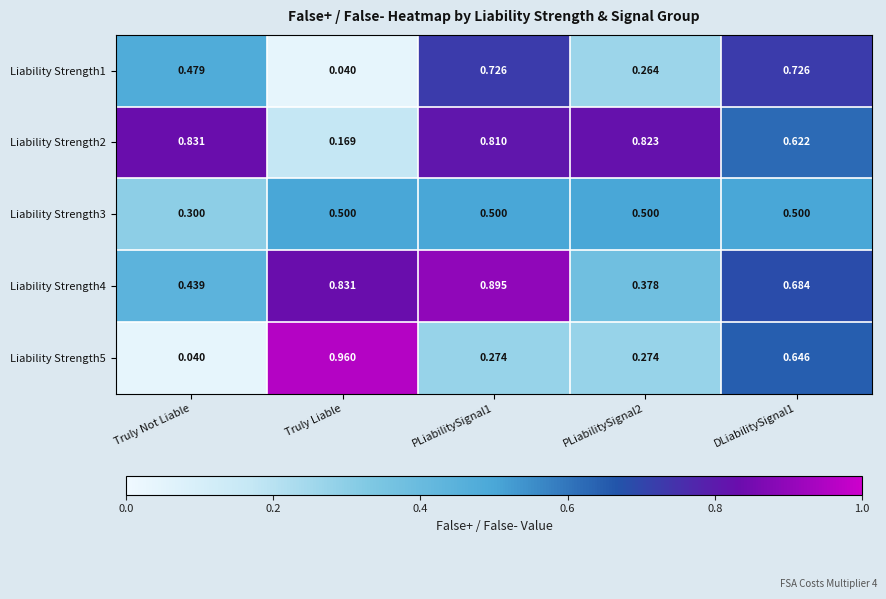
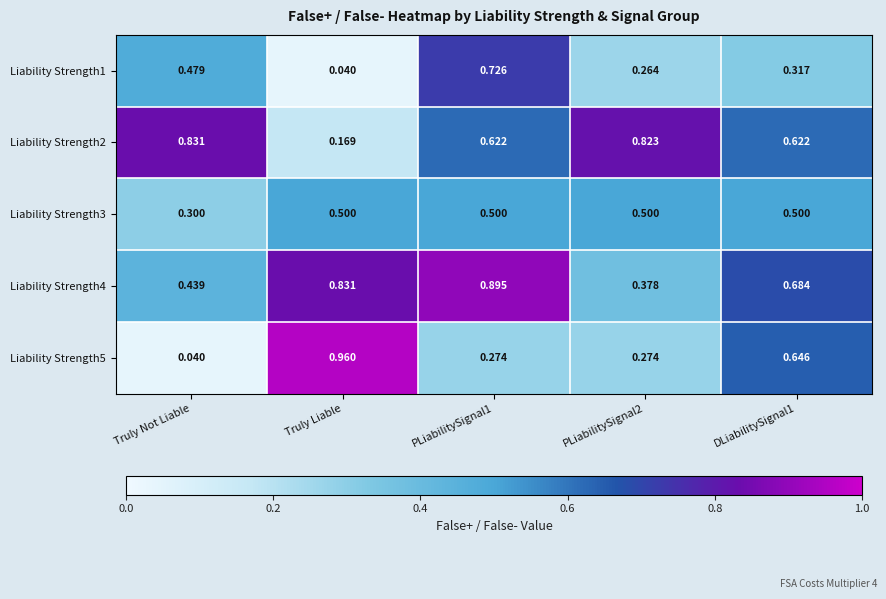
  {
    "Liability Strength1": {
      "Truly Not Liable": 0.479,
      "Truly Liable": 0.040,
      "PLiabilitySignal1": 0.726,
      "PLiabilitySignal2": 0.264,
-     "DLiabilitySignal1": 0.726
+     "DLiabilitySignal1": 0.317
    },
    "Liability Strength2": {
      "Truly Not Liable": 0.831,
      "Truly Liable": 0.169,
-     "PLiabilitySignal1": 0.810,
+     "PLiabilitySignal1": 0.622,
      "PLiabilitySignal2": 0.823,
      "DLiabilitySignal1": 0.622
    },
    "Liability Strength3": {
      "Truly Not Liable": 0.300,
      "Truly Liable": 0.500,
      "PLiabilitySignal1": 0.500,
      "PLiabilitySignal2": 0.500,
      "DLiabilitySignal1": 0.500
    },
    "Liability Strength4": {
      "Truly Not Liable": 0.439,
      "Truly Liable": 0.831,
      "PLiabilitySignal1": 0.895,
      "PLiabilitySignal2": 0.378,
      "DLiabilitySignal1": 0.684
    },
    "Liability Strength5": {
      "Truly Not Liable": 0.040,
      "Truly Liable": 0.960,
      "PLiabilitySignal1": 0.274,
      "PLiabilitySignal2": 0.274,
      "DLiabilitySignal1": 0.646
    }
  }
